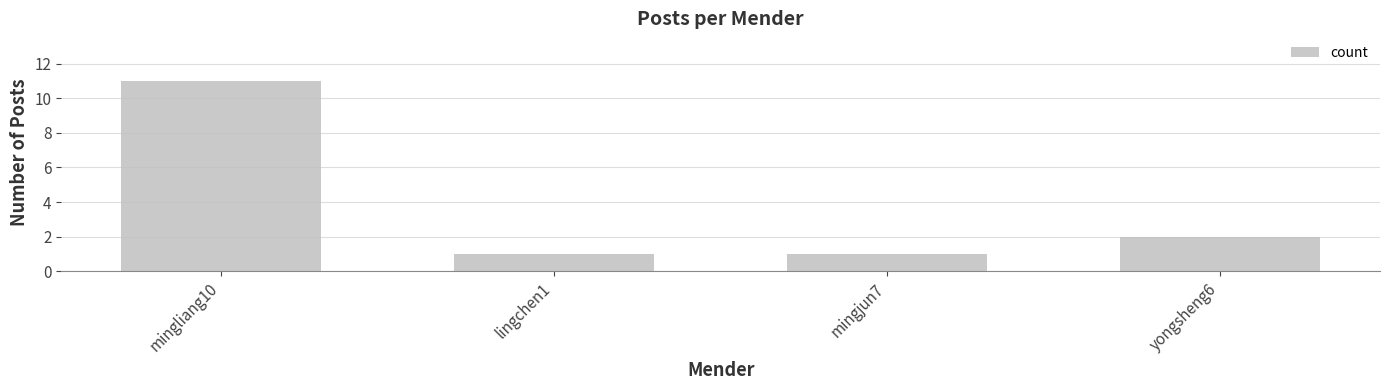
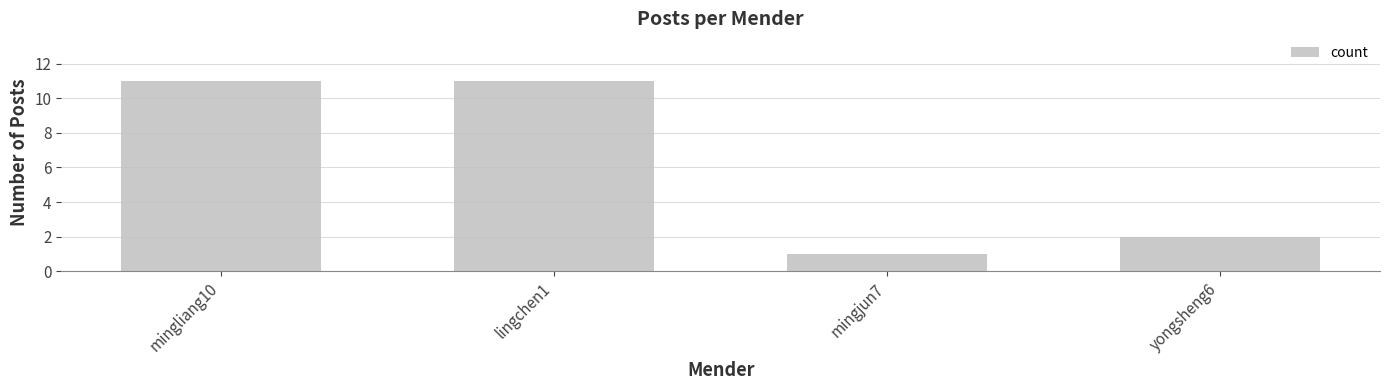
  {
    "mingliang10": 11,
-   "lingchen1": 1,
+   "lingchen1": 11,
    "mingjun7": 1,
    "yongsheng6": 2
  }
